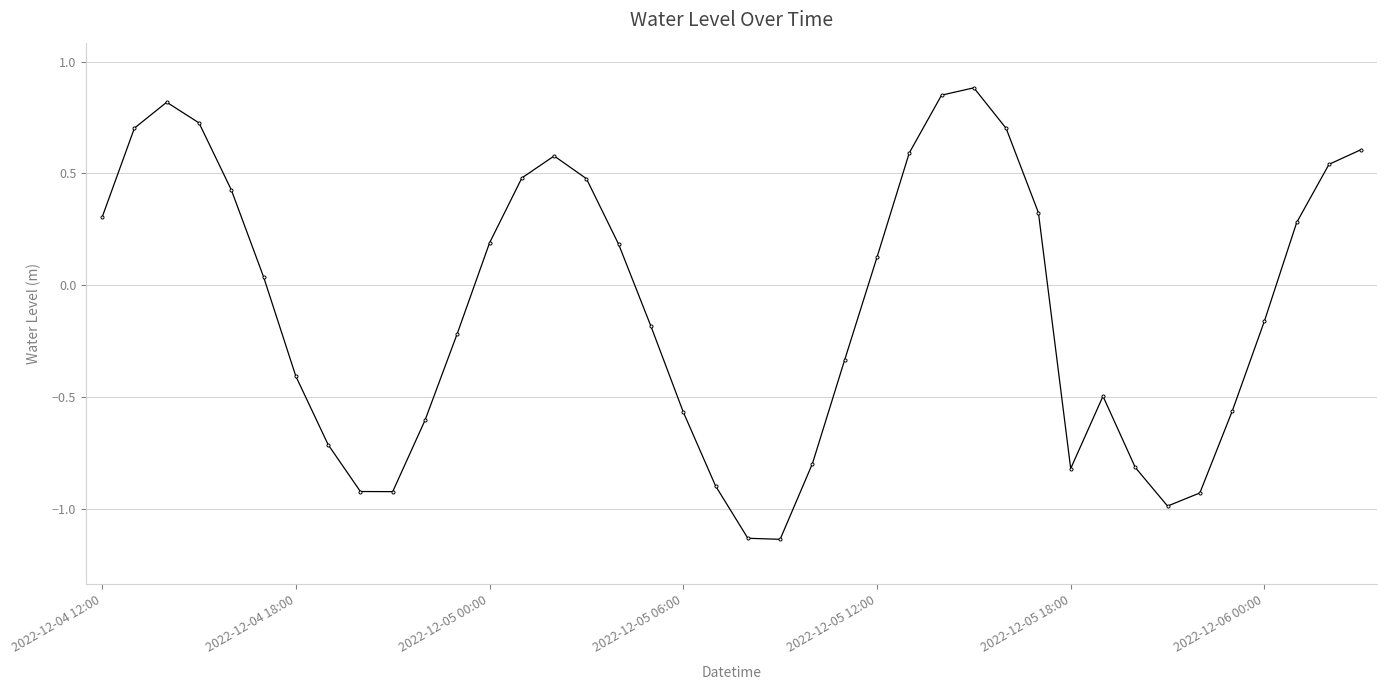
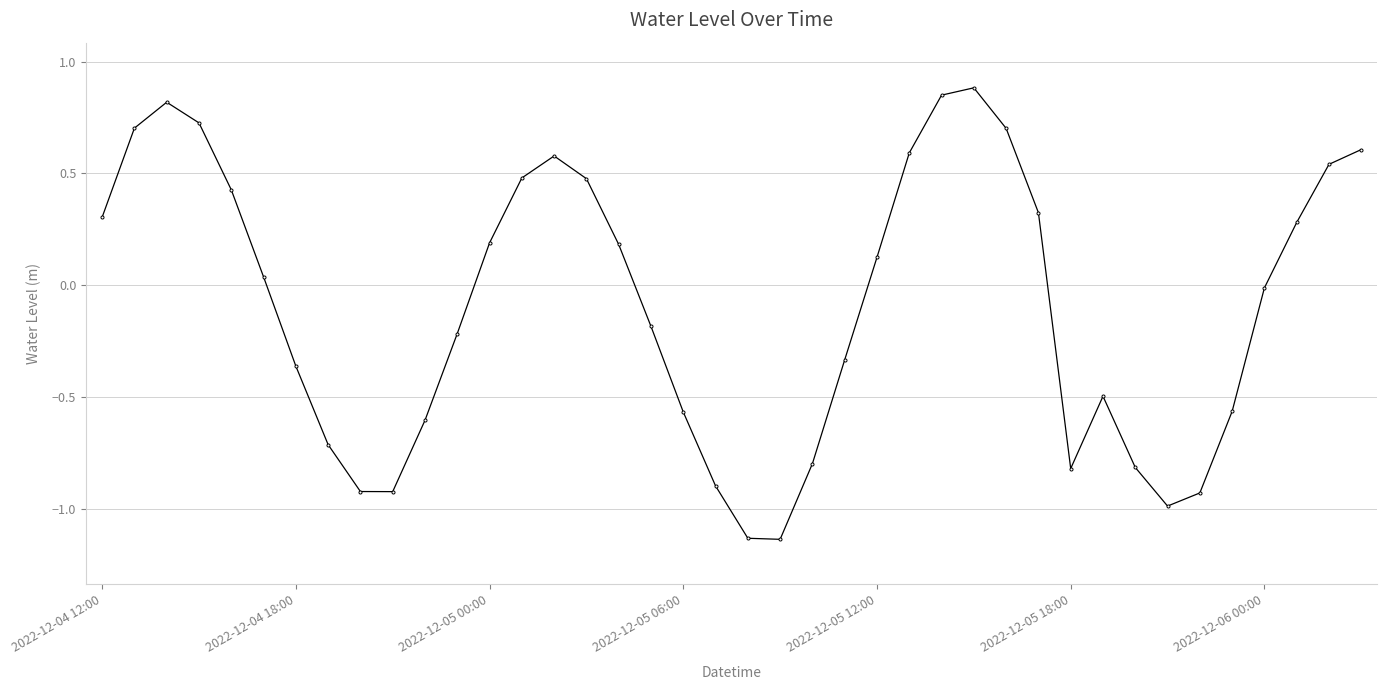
  {
    "2022-12-04 12:00": 0.30,
-   "2022-12-04 18:00": -0.41,
+   "2022-12-04 18:00": -0.36,
    "2022-12-05 00:00": 0.19,
    "2022-12-05 06:00": -0.57,
    "2022-12-05 12:00": 0.12,
    "2022-12-05 18:00": -0.82,
-   "2022-12-06 00:00": -0.16
+   "2022-12-06 00:00": -0.01
  }
